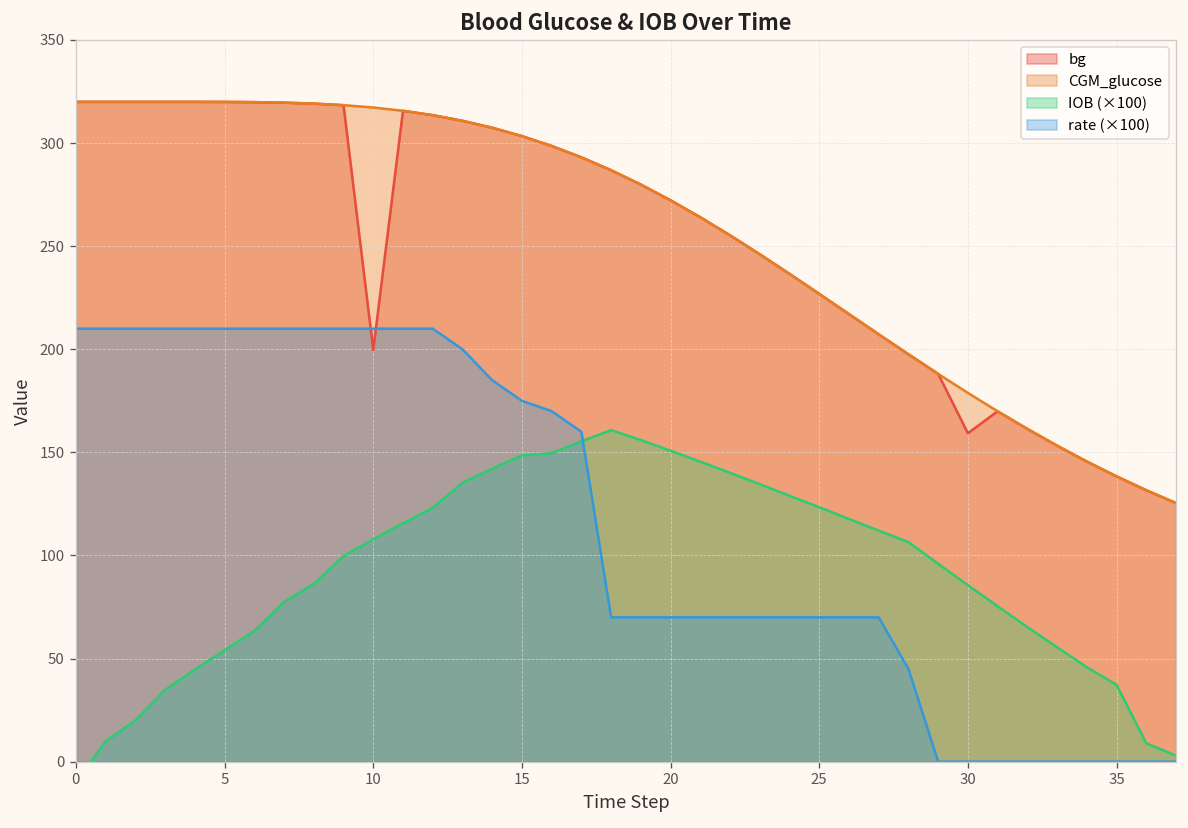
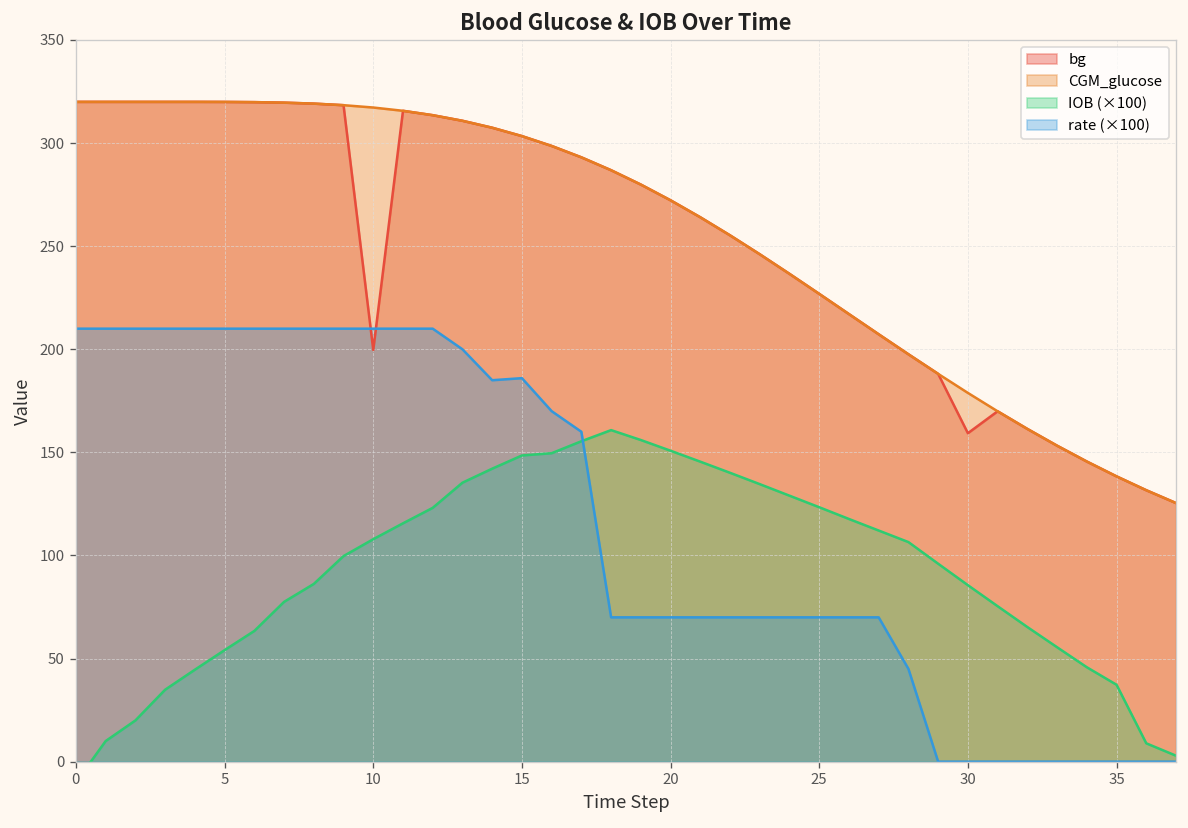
  {
    "rate (×100)": {
      "0": 210,
      "5": 210,
      "10": 210,
-     "15": 175,
+     "15": 186,
      "20": 70,
      "25": 70,
      "30": 0,
      "35": 0
    }
  }
